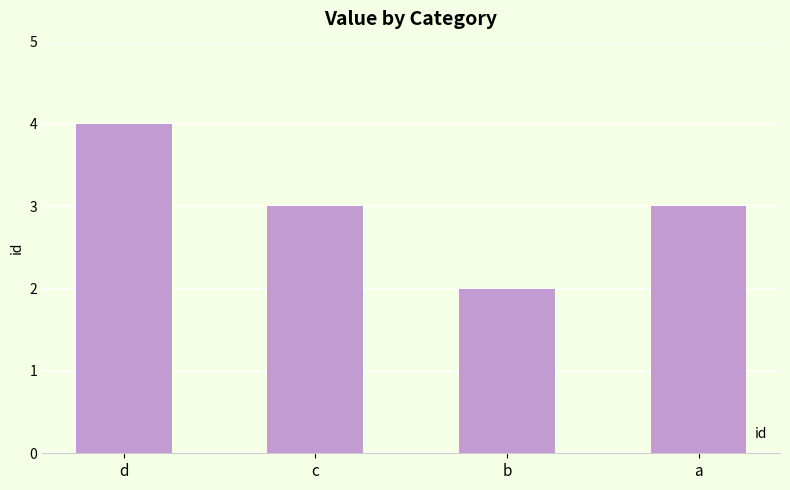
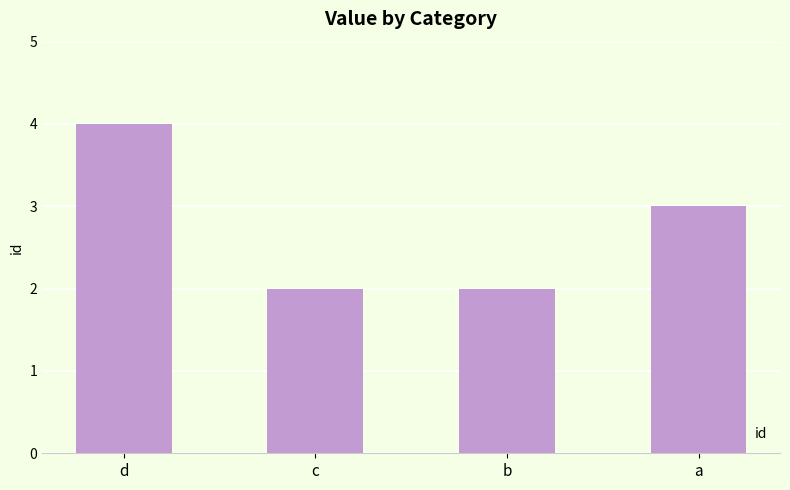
  {
    "d": 4,
-   "c": 3,
+   "c": 2,
    "b": 2,
    "a": 3
  }
